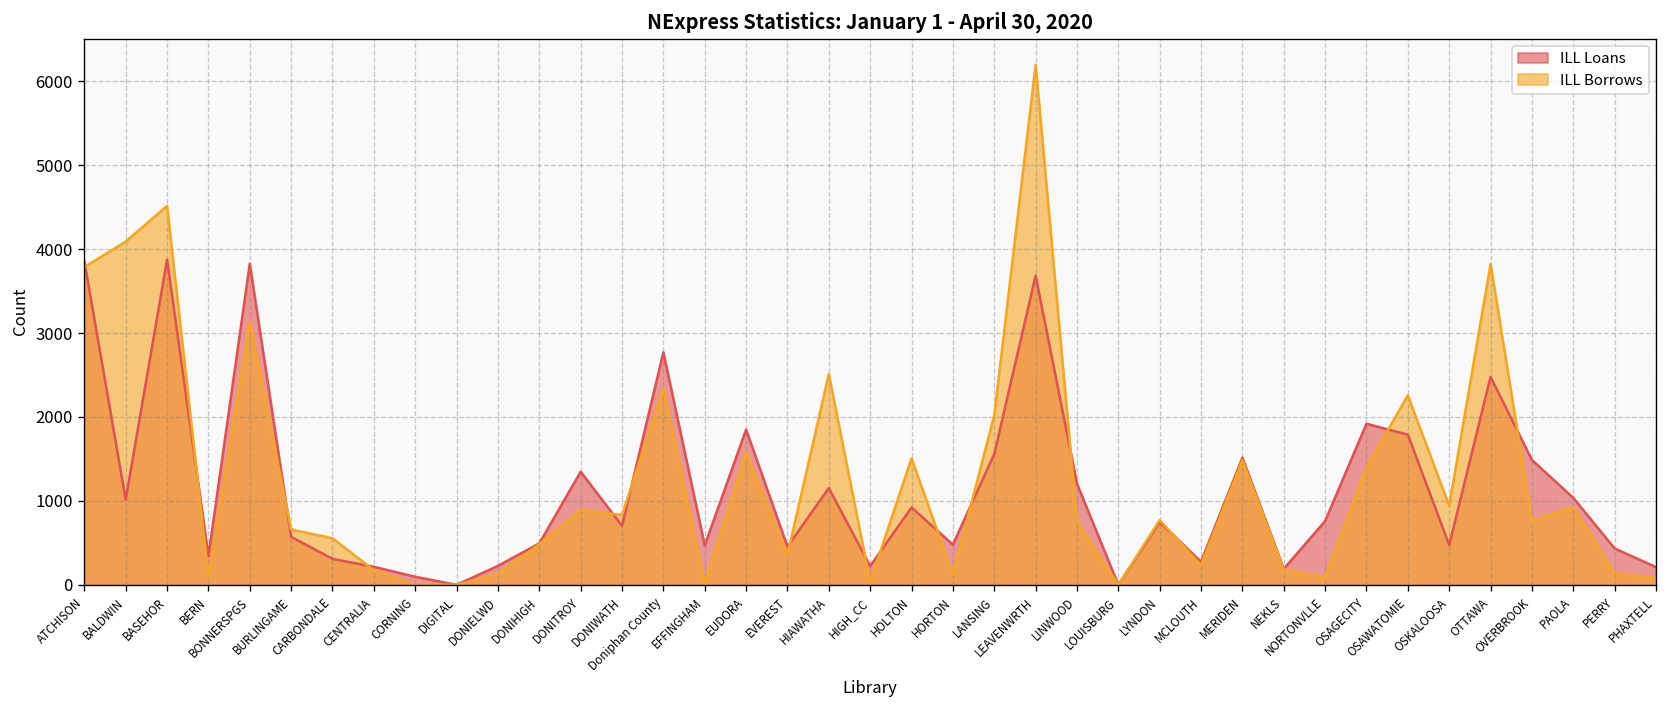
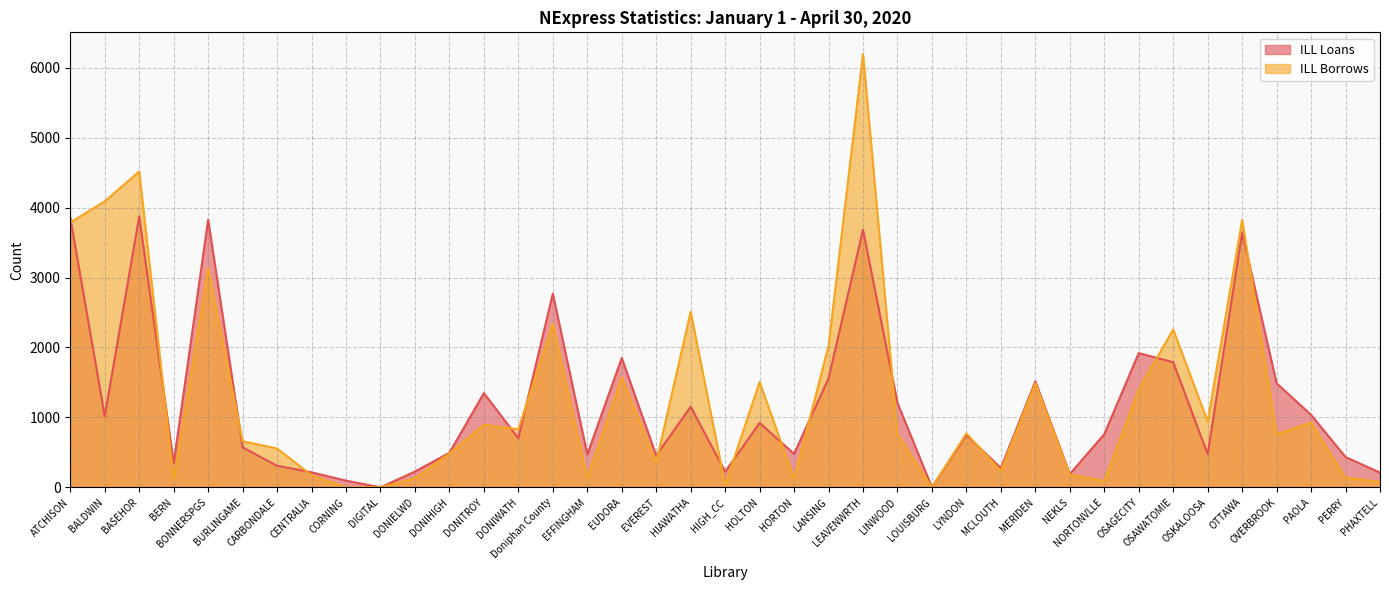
  {
    "ILL Loans": {
      "ATCHISON": 3900,
      "BALDWIN": 1000,
      "BASEHOR": 3900,
      "BERN": 300,
      "BONNERSPGS": 3800,
      "BURLINGAME": 600,
      "CARBONDALE": 300,
      "CENTRALIA": 200,
      "CORNING": 100,
      "DONIELWD": 200,
      "DONITROY": 1300,
      "DONIWATH": 700,
      "Doniphan County": 2800,
      "EFFINGHAM": 500,
      "EUDORA": 1900,
      "EVEREST": 500,
      "HIAWATHA": 1200,
      "HIGH_CC": 200,
      "HOLTON": 900,
      "HORTON": 500,
      "LANSING": 1600,
      "LEAVENWRTH": 3700,
      "LINWOOD": 1200,
      "MCLOUTH": 300,
      "NORTONVLLE": 800,
      "OSAGECITY": 1900,
      "OSAWATOMIE": 1800,
      "OSKALOOSA": 500,
-     "OTTAWA": 2500,
+     "OTTAWA": 3600,
      "OVERBROOK": 1500,
      "PAOLA": 1000,
      "PERRY": 400,
      "PHAXTELL": 200
    },
    "ILL Borrows": {
      "ATCHISON": 3800,
      "BALDWIN": 4100,
      "BASEHOR": 4500,
      "BERN": 100,
      "BONNERSPGS": 3100,
      "BURLINGAME": 700,
      "CARBONDALE": 600,
      "CENTRALIA": 200,
      "CORNING": 0,
      "DONIELWD": 100,
      "DONITROY": 900,
      "DONIWATH": 800,
      "Doniphan County": 2300,
-     "EFFINGHAM": 0,
+     "EFFINGHAM": 100,
      "EUDORA": 1600,
      "EVEREST": 400,
      "HIAWATHA": 2500,
      "HIGH_CC": 0,
      "HOLTON": 1500,
      "HORTON": 100,
      "LANSING": 2000,
      "LEAVENWRTH": 6200,
      "LINWOOD": 800,
      "MCLOUTH": 200,
      "NORTONVLLE": 100,
      "OSAGECITY": 1400,
      "OSAWATOMIE": 2300,
      "OSKALOOSA": 900,
      "OTTAWA": 3800,
      "OVERBROOK": 800,
      "PAOLA": 900,
      "PERRY": 100,
      "PHAXTELL": 100
    }
  }
